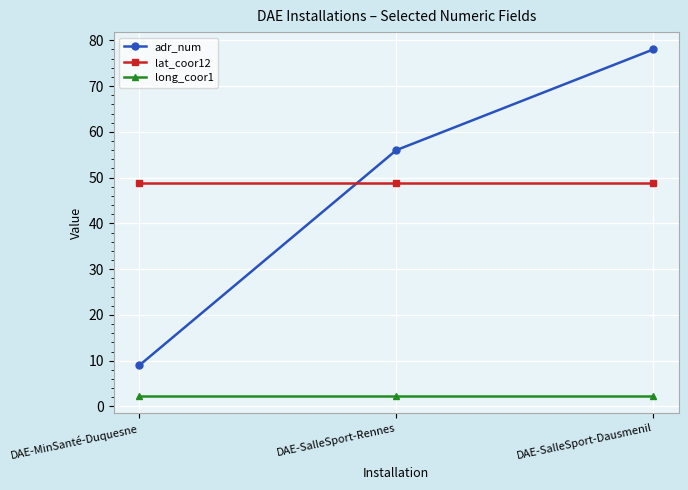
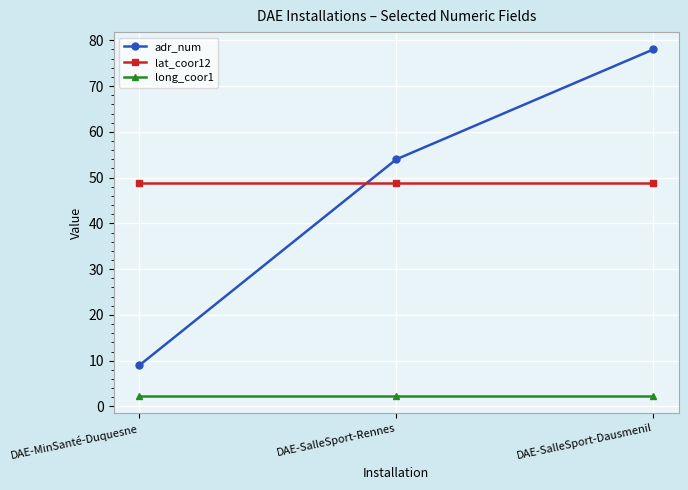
  {
    "adr_num": {
      "DAE-MinSanté-Duquesne": 9,
-     "DAE-SalleSport-Rennes": 56,
+     "DAE-SalleSport-Rennes": 54,
      "DAE-SalleSport-Dausmenil": 78
    },
    "lat_coor12": {
      "DAE-MinSanté-Duquesne": 49,
      "DAE-SalleSport-Rennes": 49,
      "DAE-SalleSport-Dausmenil": 49
    },
    "long_coor1": {
      "DAE-MinSanté-Duquesne": 2,
      "DAE-SalleSport-Rennes": 2,
      "DAE-SalleSport-Dausmenil": 2
    }
  }
